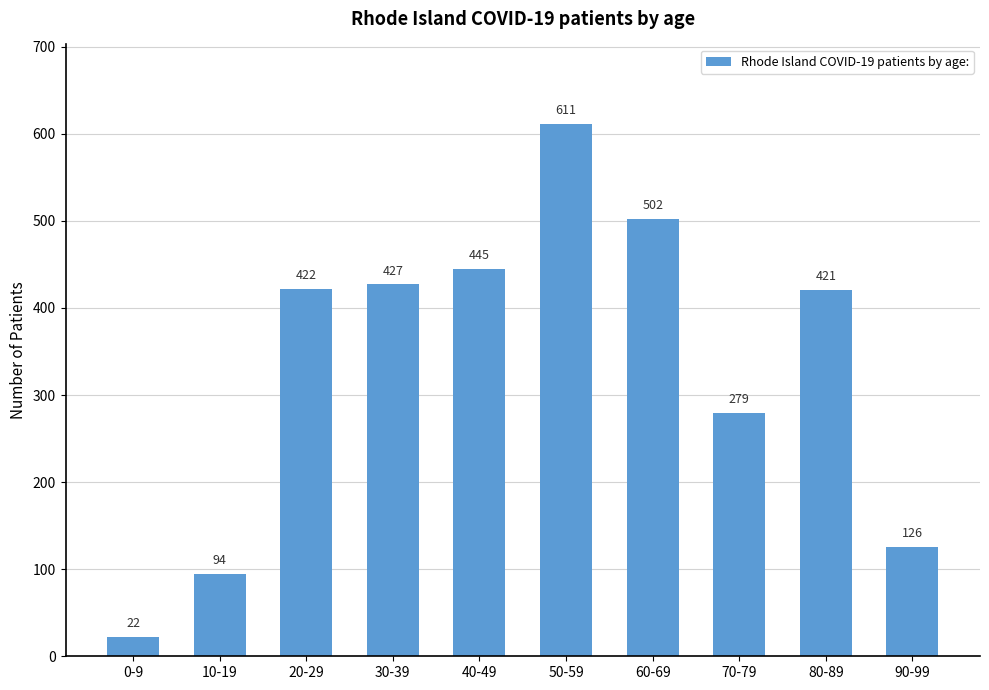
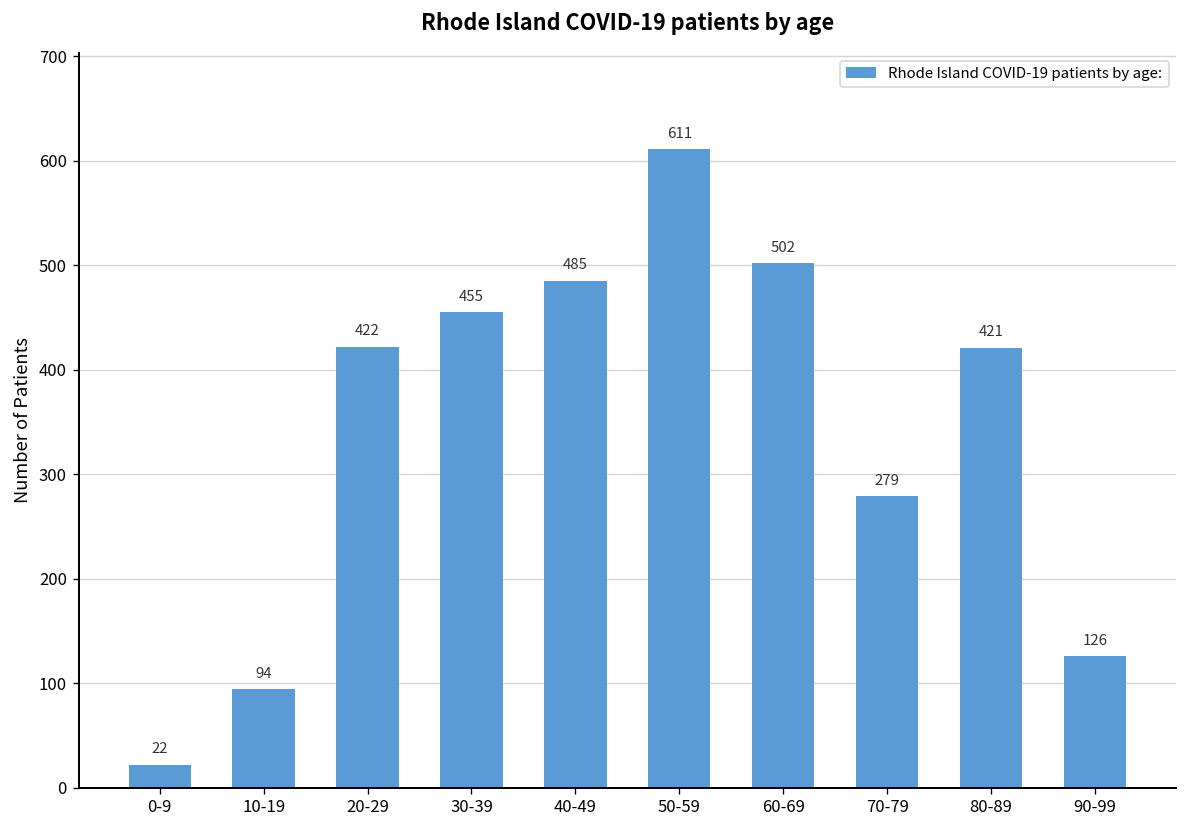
  {
    "0-9": 22,
    "10-19": 94,
    "20-29": 422,
-   "30-39": 427,
-   "40-49": 445,
+   "30-39": 455,
+   "40-49": 485,
    "50-59": 611,
    "60-69": 502,
    "70-79": 279,
    "80-89": 421,
    "90-99": 126
  }
